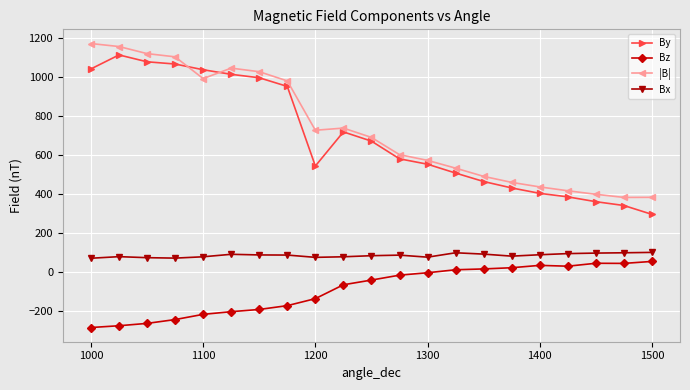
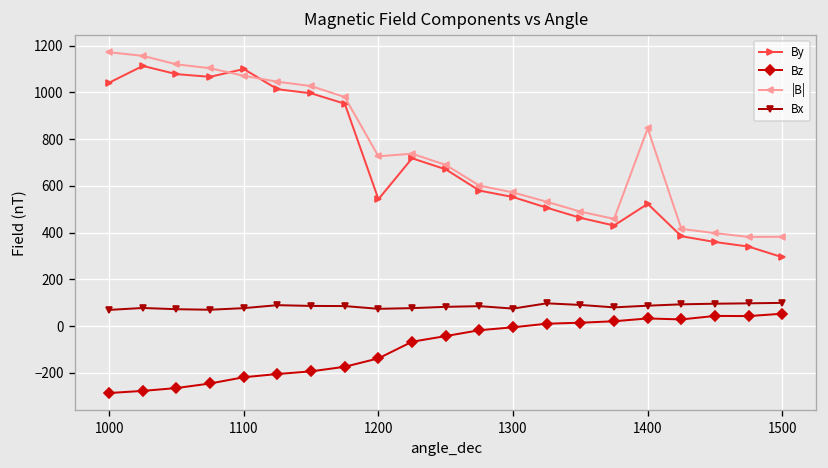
  {
    "By": {
      "1000": 1040,
-     "1100": 1040,
+     "1100": 1100,
      "1200": 540,
      "1300": 550,
-     "1400": 400,
+     "1400": 520,
      "1500": 290
    },
    "|B|": {
      "1000": 1170,
-     "1100": 990,
+     "1100": 1070,
      "1200": 730,
      "1300": 570,
-     "1400": 440,
+     "1400": 850,
      "1500": 380
    }
  }
